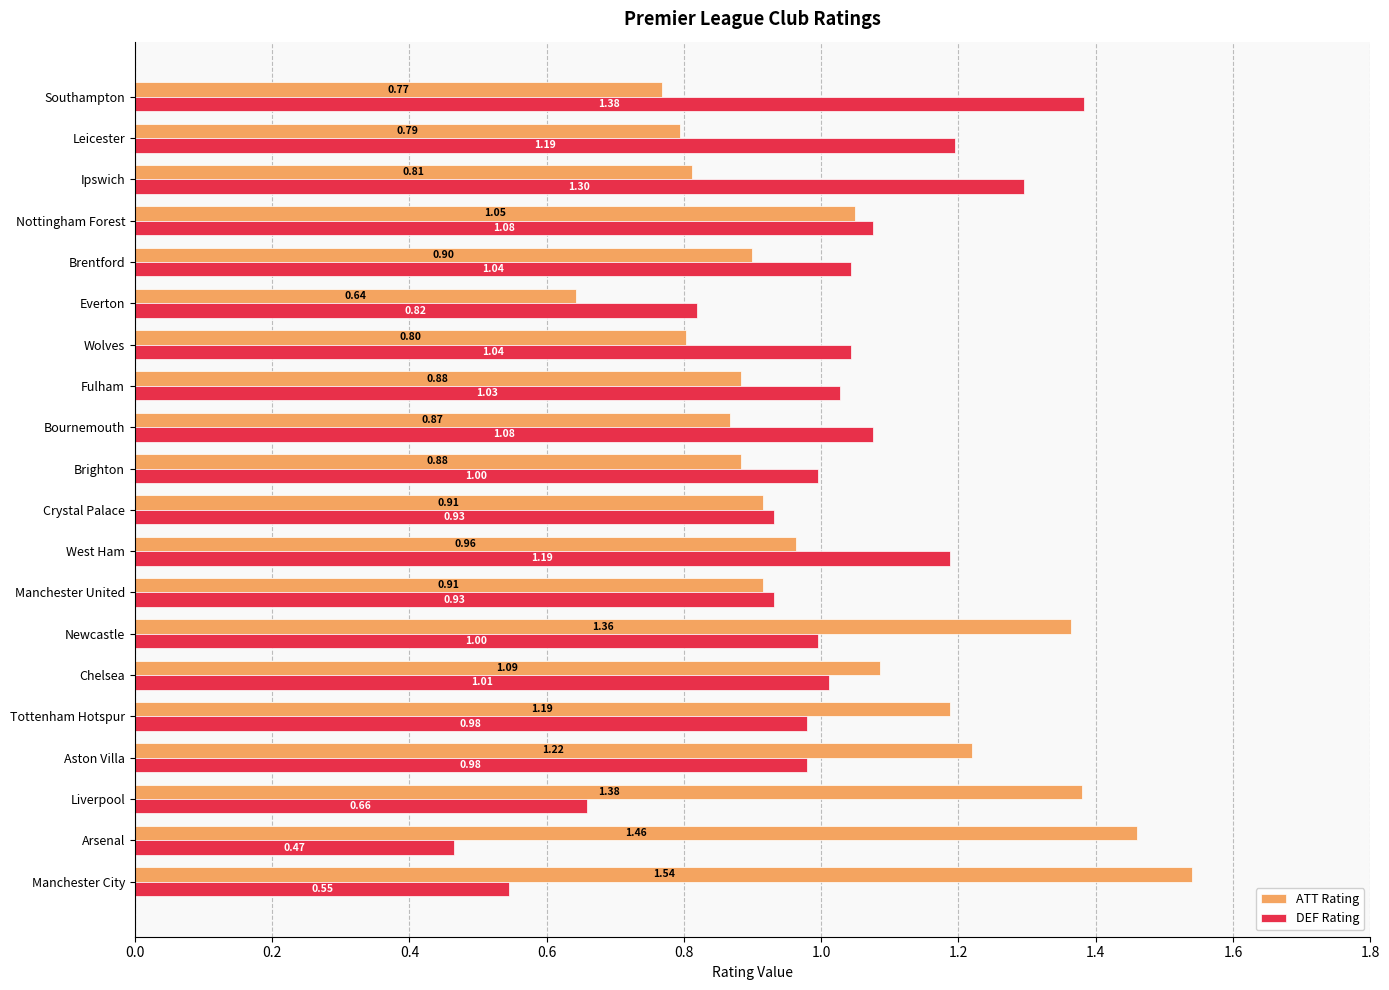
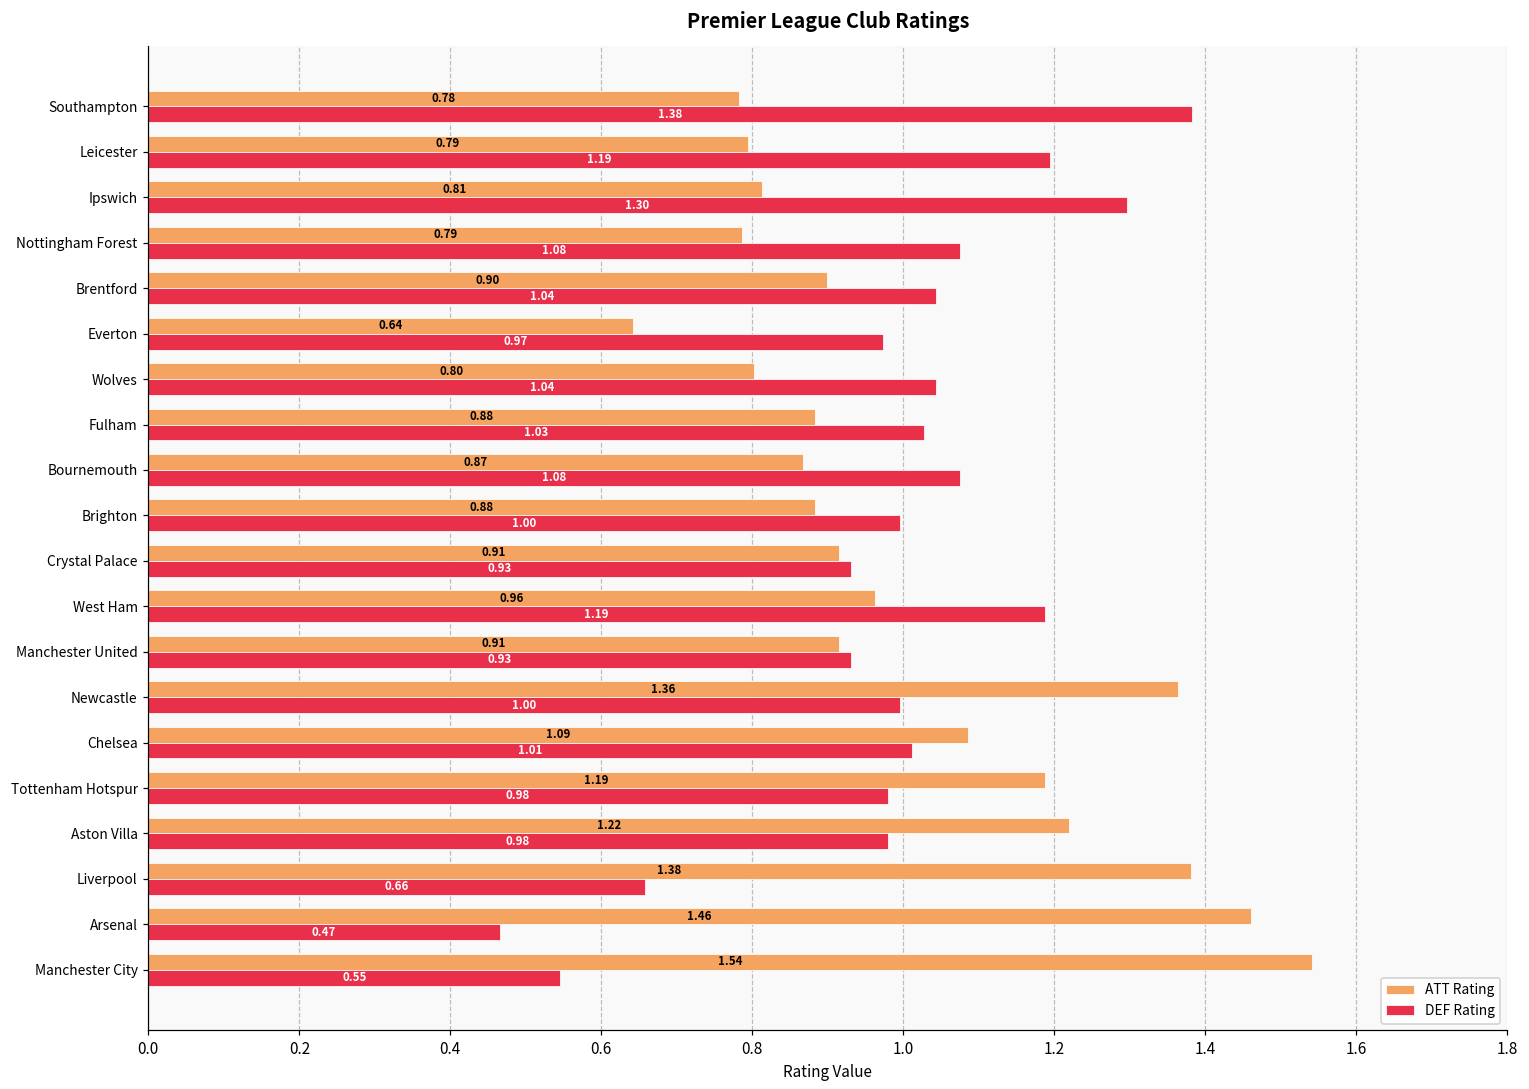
  {
    "ATT Rating": {
-     "Southampton": 0.77,
+     "Southampton": 0.78,
      "Leicester": 0.79,
      "Ipswich": 0.81,
-     "Nottingham Forest": 1.05,
+     "Nottingham Forest": 0.79,
      "Brentford": 0.90,
      "Everton": 0.64,
      "Wolves": 0.80,
      "Fulham": 0.88,
      "Bournemouth": 0.87,
      "Brighton": 0.88,
      "Crystal Palace": 0.91,
      "West Ham": 0.96,
      "Manchester United": 0.91,
      "Newcastle": 1.36,
      "Chelsea": 1.09,
      "Tottenham Hotspur": 1.19,
      "Aston Villa": 1.22,
      "Liverpool": 1.38,
      "Arsenal": 1.46,
      "Manchester City": 1.54
    },
    "DEF Rating": {
      "Southampton": 1.38,
      "Leicester": 1.19,
      "Ipswich": 1.30,
      "Nottingham Forest": 1.08,
      "Brentford": 1.04,
-     "Everton": 0.82,
+     "Everton": 0.97,
      "Wolves": 1.04,
      "Fulham": 1.03,
      "Bournemouth": 1.08,
      "Brighton": 1.00,
      "Crystal Palace": 0.93,
      "West Ham": 1.19,
      "Manchester United": 0.93,
      "Newcastle": 1.00,
      "Chelsea": 1.01,
      "Tottenham Hotspur": 0.98,
      "Aston Villa": 0.98,
      "Liverpool": 0.66,
      "Arsenal": 0.47,
      "Manchester City": 0.55
    }
  }
